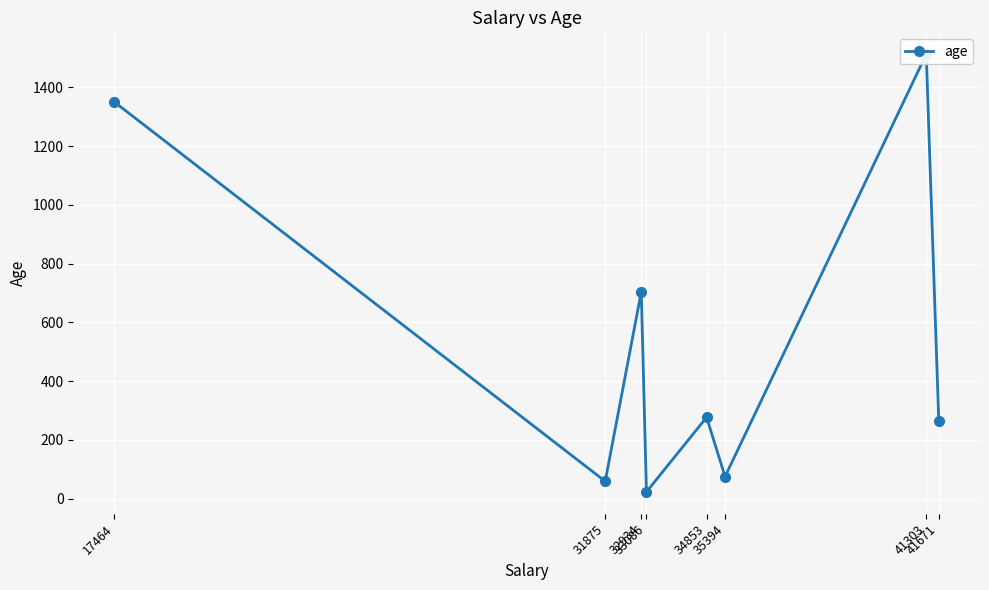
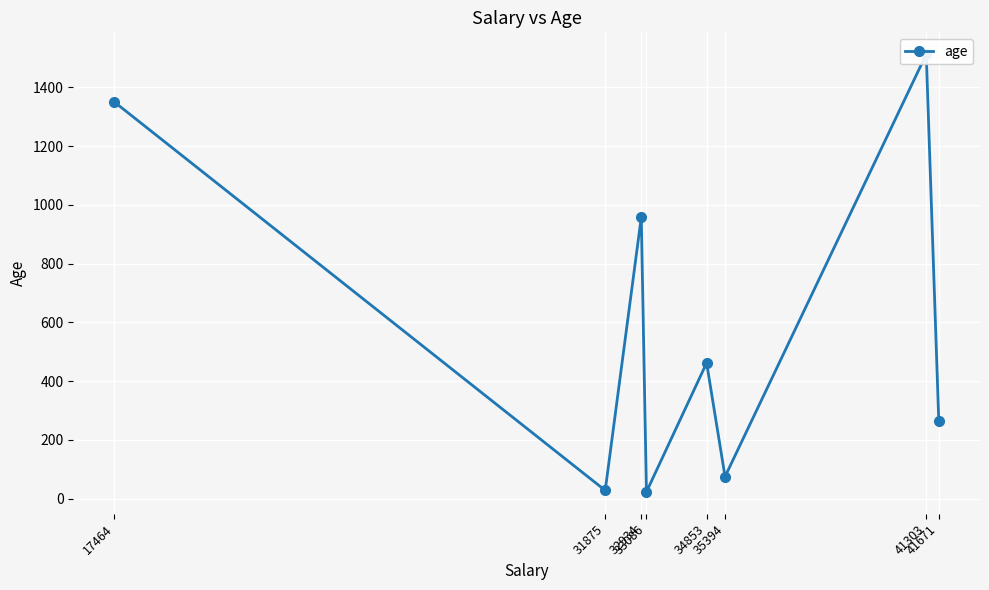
  {
    "17464": 1350,
-   "31875": 60,
-   "32934": 700,
+   "31875": 30,
+   "32934": 960,
    "33086": 20,
-   "34853": 280,
+   "34853": 460,
    "35394": 80,
    "41671": 260
  }
